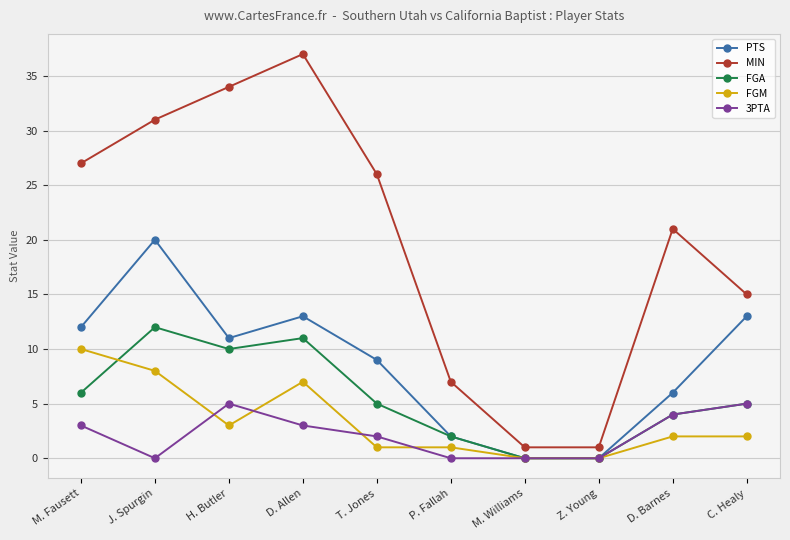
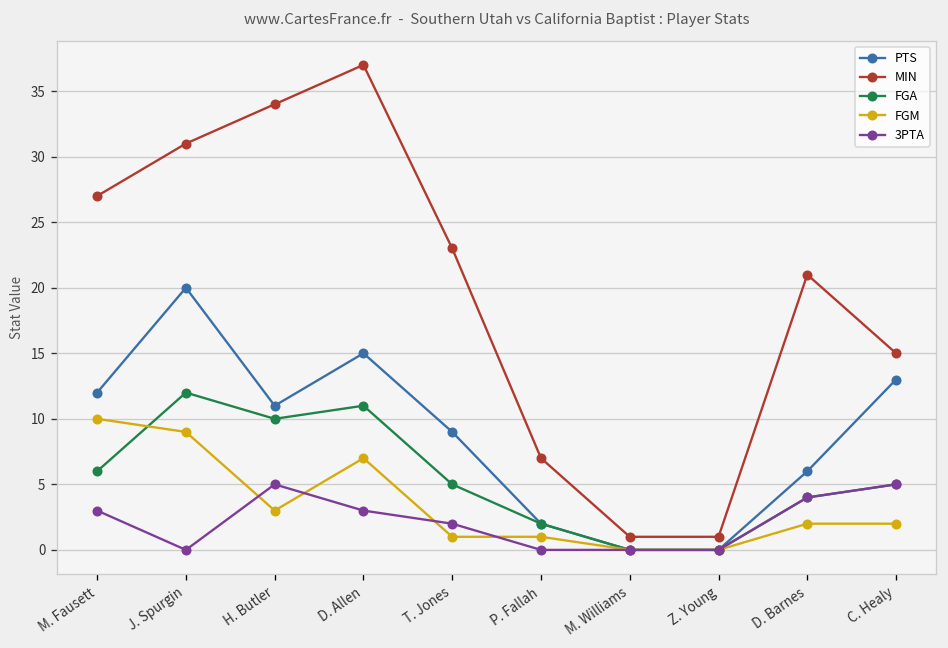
  {
    "PTS": {
      "M. Fausett": 12,
      "J. Spurgin": 20,
      "H. Butler": 11,
-     "D. Allen": 13,
+     "D. Allen": 15,
      "T. Jones": 9,
      "D. Barnes": 6,
      "C. Healy": 13
    },
    "MIN": {
      "M. Fausett": 27,
      "J. Spurgin": 31,
      "H. Butler": 34,
      "D. Allen": 37,
-     "T. Jones": 26,
+     "T. Jones": 23,
      "P. Fallah": 7,
      "M. Williams": 1,
      "Z. Young": 1,
      "D. Barnes": 21,
      "C. Healy": 15
    },
    "FGA": {
      "M. Fausett": 6,
      "J. Spurgin": 12,
      "H. Butler": 10,
      "D. Allen": 11,
      "T. Jones": 5
    },
    "FGM": {
      "M. Fausett": 10,
-     "J. Spurgin": 8,
+     "J. Spurgin": 9,
      "H. Butler": 3,
      "D. Allen": 7,
      "T. Jones": 1,
      "P. Fallah": 1,
      "D. Barnes": 2,
      "C. Healy": 2
    },
    "3PTA": {
      "M. Fausett": 3,
      "J. Spurgin": 0,
      "H. Butler": 5,
      "D. Allen": 3,
      "T. Jones": 2,
      "P. Fallah": 0
    }
  }
